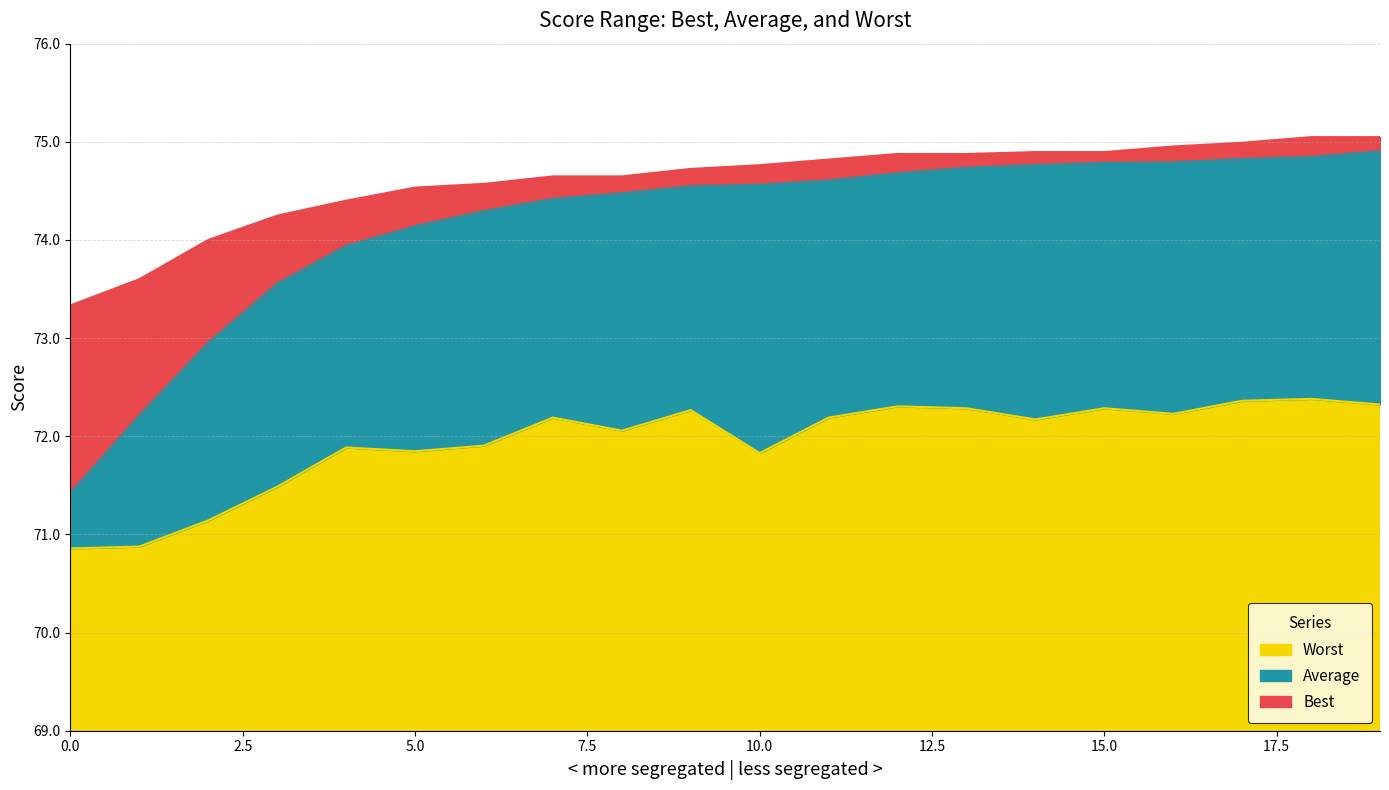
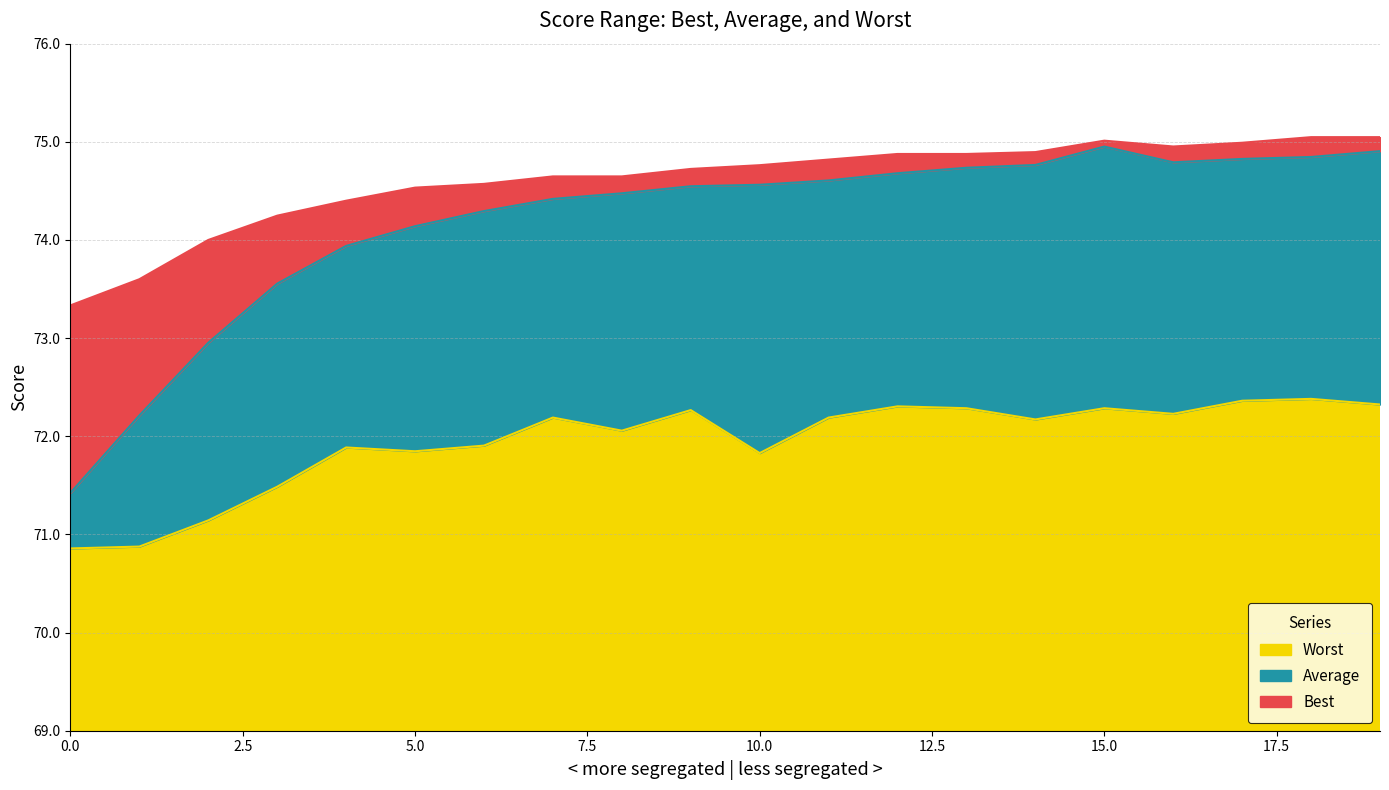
  {
    "Best": {
      "0.0": 73.3,
      "5.0": 74.5,
      "10.0": 74.8,
-     "15.0": 74.9
+     "15.0": 75.0
    },
    "Average": {
      "0.0": 71.4,
      "5.0": 74.1,
      "10.0": 74.6,
-     "15.0": 74.8
+     "15.0": 75.0
    },
    "Worst": {
      "0.0": 70.9,
      "5.0": 71.8,
      "10.0": 71.8,
      "15.0": 72.3
    }
  }
